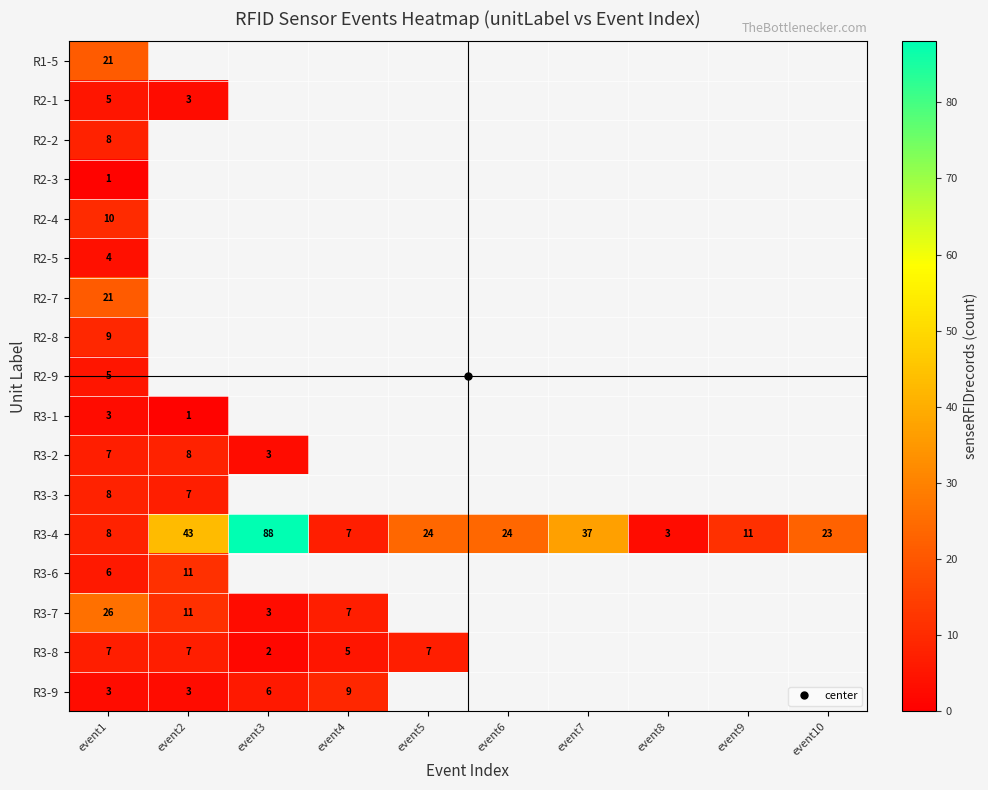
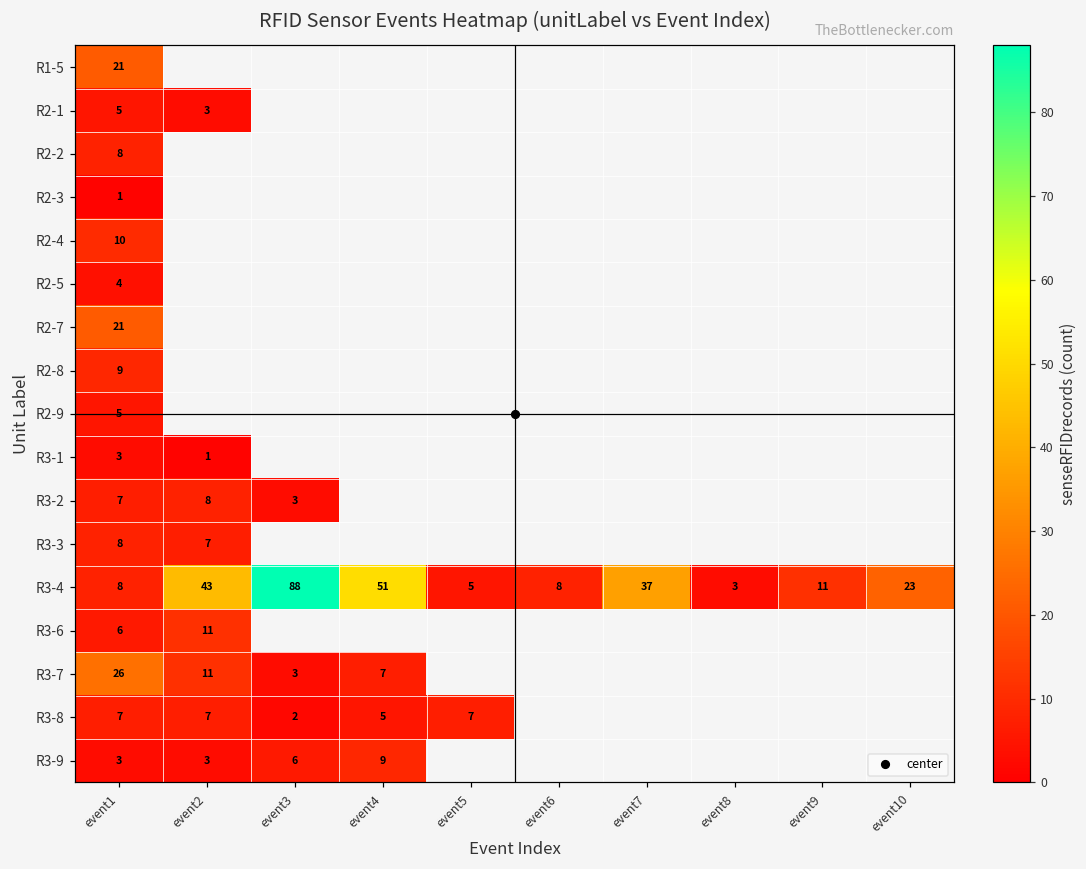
  {
    "R1-5": {
      "event1": 21
    },
    "R2-1": {
      "event1": 5,
      "event2": 3
    },
    "R2-2": {
      "event1": 8
    },
    "R2-3": {
      "event1": 1
    },
    "R2-4": {
      "event1": 10
    },
    "R2-5": {
      "event1": 4
    },
    "R2-7": {
      "event1": 21
    },
    "R2-8": {
      "event1": 9
    },
    "R2-9": {
      "event1": 5
    },
    "R3-1": {
      "event1": 3,
      "event2": 1
    },
    "R3-2": {
      "event1": 7,
      "event2": 8,
      "event3": 3
    },
    "R3-3": {
      "event1": 8,
      "event2": 7
    },
    "R3-4": {
      "event1": 8,
      "event2": 43,
      "event3": 88,
-     "event4": 7,
-     "event5": 24,
-     "event6": 24,
+     "event4": 51,
+     "event5": 5,
+     "event6": 8,
      "event7": 37,
      "event8": 3,
      "event9": 11,
      "event10": 23
    },
    "R3-6": {
      "event1": 6,
      "event2": 11
    },
    "R3-7": {
      "event1": 26,
      "event2": 11,
      "event3": 3,
      "event4": 7
    },
    "R3-8": {
      "event1": 7,
      "event2": 7,
      "event3": 2,
      "event4": 5,
      "event5": 7
    },
    "R3-9": {
      "event1": 3,
      "event2": 3,
      "event3": 6,
      "event4": 9
    }
  }
